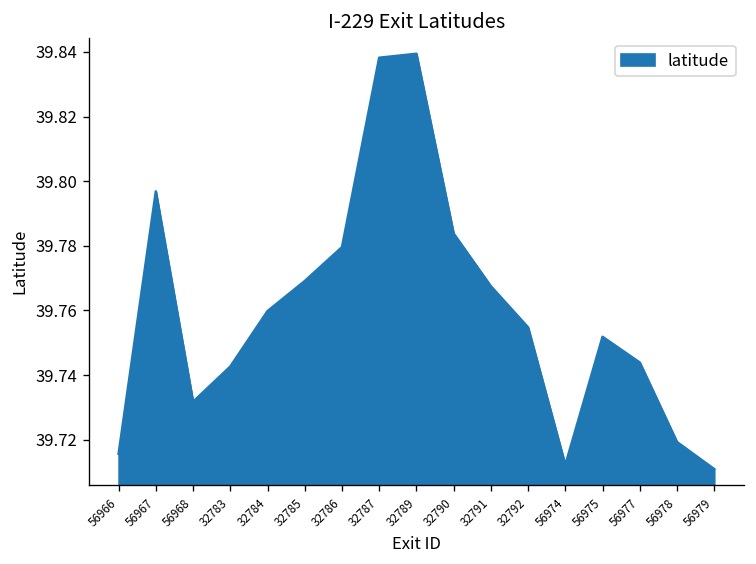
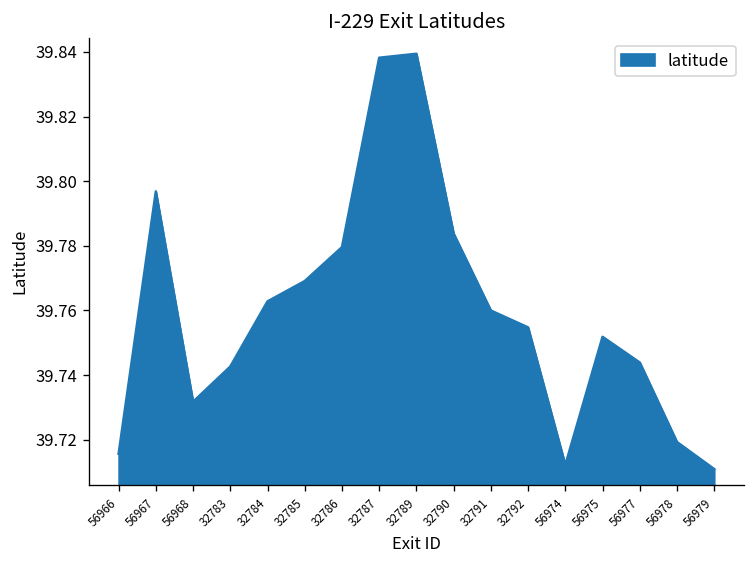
  {
    "56966": 39.716,
    "56967": 39.797,
    "56968": 39.732,
    "32783": 39.743,
-   "32784": 39.760,
+   "32784": 39.763,
    "32785": 39.769,
    "32786": 39.780,
    "32787": 39.838,
    "32789": 39.839,
    "32790": 39.784,
-   "32791": 39.767,
+   "32791": 39.760,
    "32792": 39.755,
    "56974": 39.712,
    "56975": 39.752,
    "56977": 39.744,
    "56978": 39.719,
    "56979": 39.711
  }
